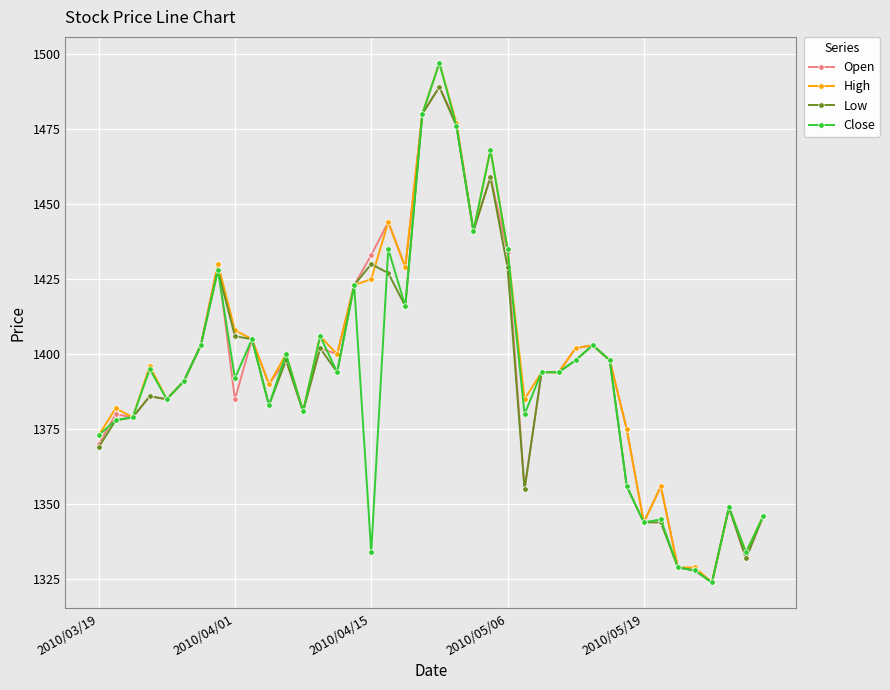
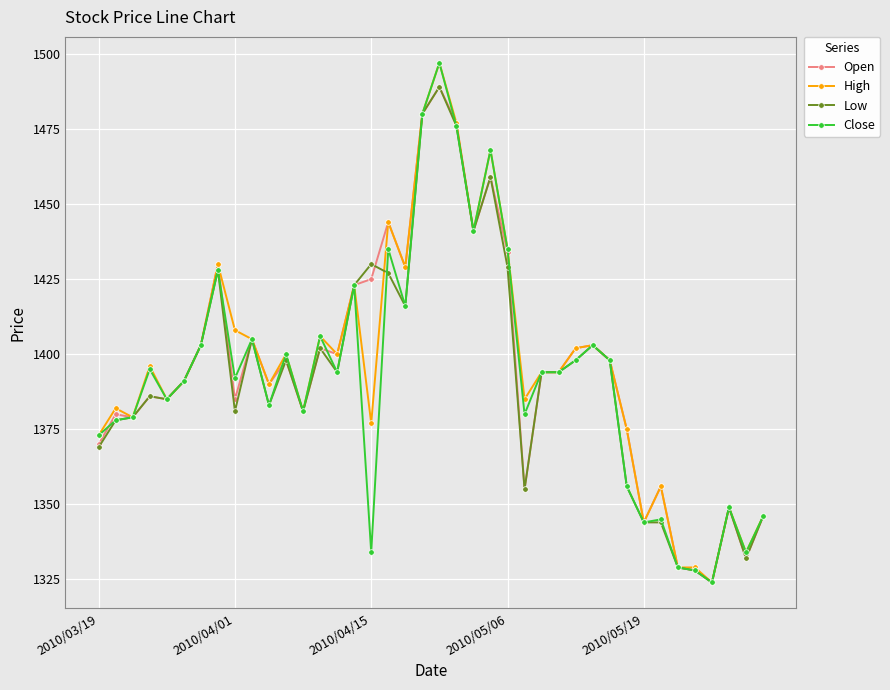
  {
    "Open": {
      "2010/03/19": 1370,
      "2010/04/01": 1385,
-     "2010/04/15": 1433,
+     "2010/04/15": 1425,
      "2010/05/06": 1434
    },
    "High": {
      "2010/04/01": 1408,
-     "2010/04/15": 1425
+     "2010/04/15": 1377
    },
    "Low": {
      "2010/03/19": 1369,
-     "2010/04/01": 1406,
+     "2010/04/01": 1381,
      "2010/04/15": 1430,
      "2010/05/06": 1429
    },
    "Close": {
      "2010/04/01": 1392,
      "2010/04/15": 1334
    }
  }
